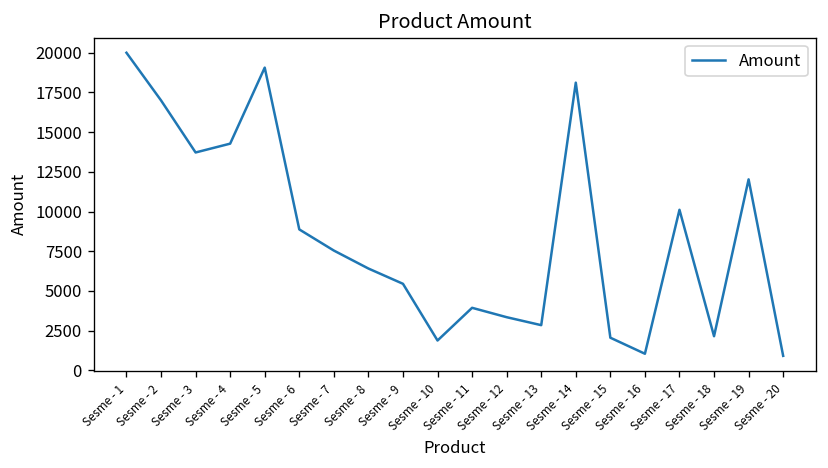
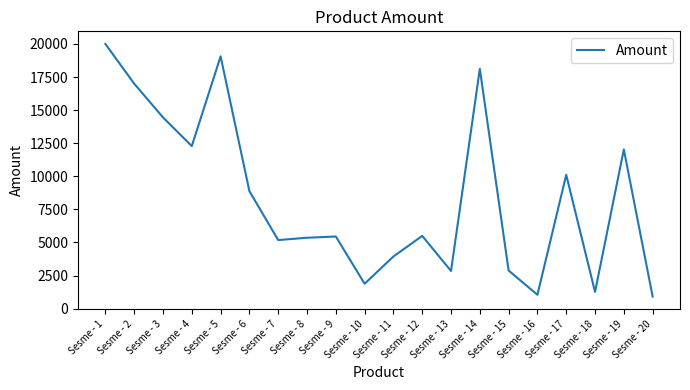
  {
    "Sesme - 1": 20000,
    "Sesme - 2": 17000,
-   "Sesme - 3": 13700,
-   "Sesme - 4": 14300,
+   "Sesme - 3": 14500,
+   "Sesme - 4": 12300,
    "Sesme - 5": 19100,
    "Sesme - 6": 8900,
-   "Sesme - 7": 7500,
-   "Sesme - 8": 6400,
+   "Sesme - 7": 5200,
+   "Sesme - 8": 5400,
    "Sesme - 9": 5500,
    "Sesme - 10": 1900,
    "Sesme - 11": 3900,
-   "Sesme - 12": 3300,
+   "Sesme - 12": 5500,
    "Sesme - 13": 2800,
    "Sesme - 14": 18100,
-   "Sesme - 15": 2100,
+   "Sesme - 15": 2900,
    "Sesme - 16": 1000,
    "Sesme - 17": 10100,
-   "Sesme - 18": 2100,
+   "Sesme - 18": 1300,
    "Sesme - 19": 12000,
    "Sesme - 20": 900
  }
